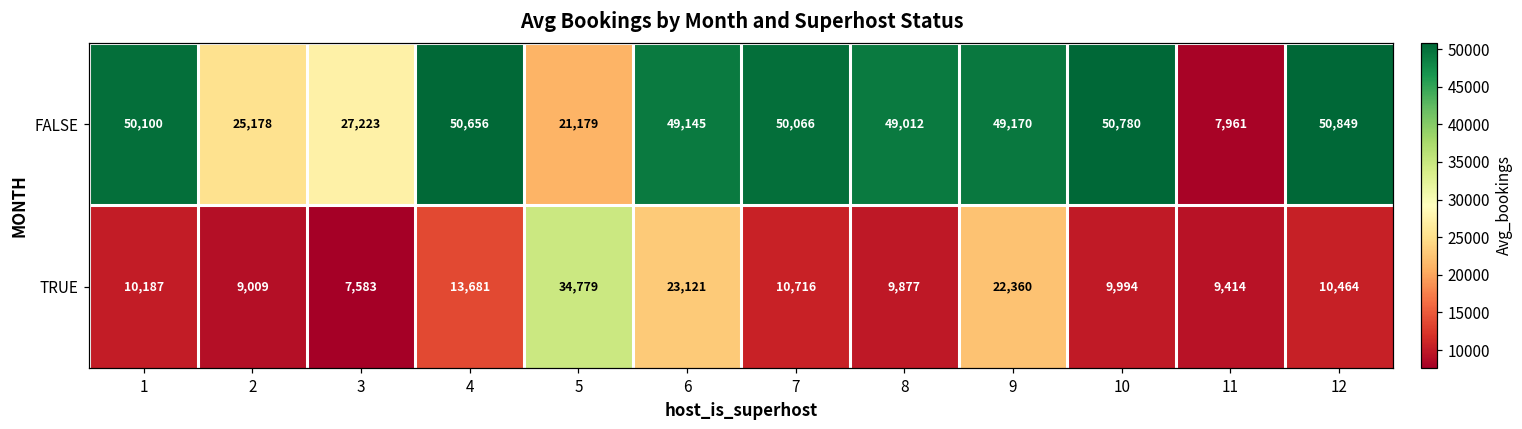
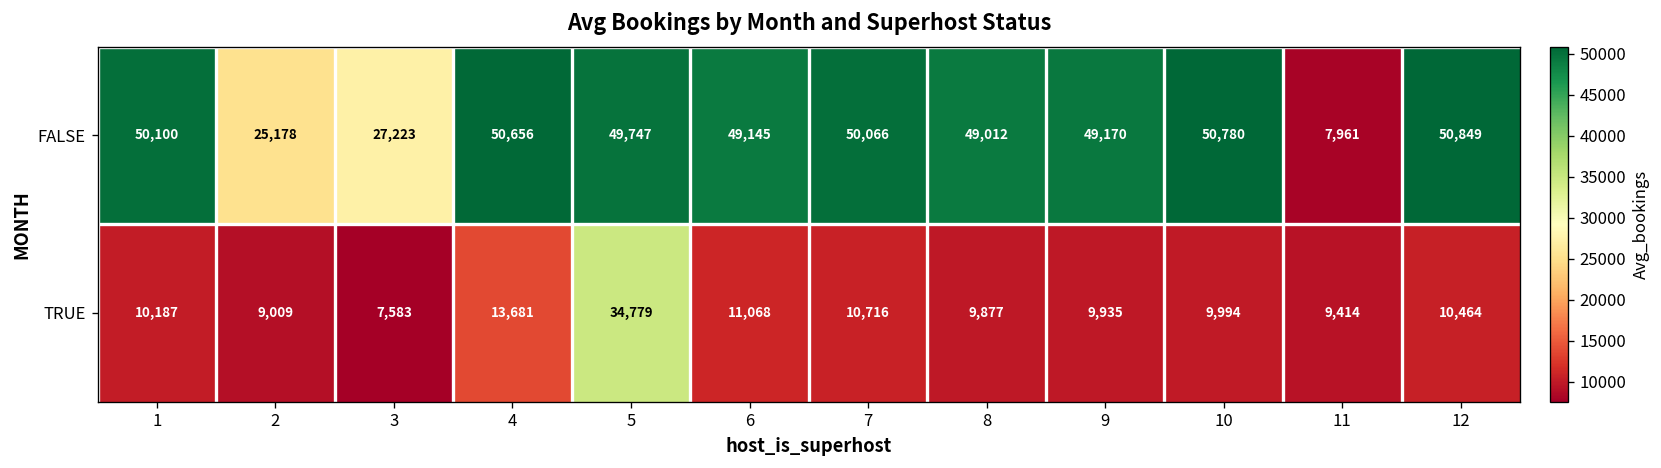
  {
    "FALSE": {
      "1": "50,100",
      "2": "25,178",
      "3": "27,223",
      "4": "50,656",
-     "5": "21,179",
+     "5": "49,747",
      "6": "49,145",
      "7": "50,066",
      "8": "49,012",
      "9": "49,170",
      "10": "50,780",
      "11": "7,961",
      "12": "50,849"
    },
    "TRUE": {
      "1": "10,187",
      "2": "9,009",
      "3": "7,583",
      "4": "13,681",
      "5": "34,779",
-     "6": "23,121",
+     "6": "11,068",
      "7": "10,716",
      "8": "9,877",
-     "9": "22,360",
+     "9": "9,935",
      "10": "9,994",
      "11": "9,414",
      "12": "10,464"
    }
  }
